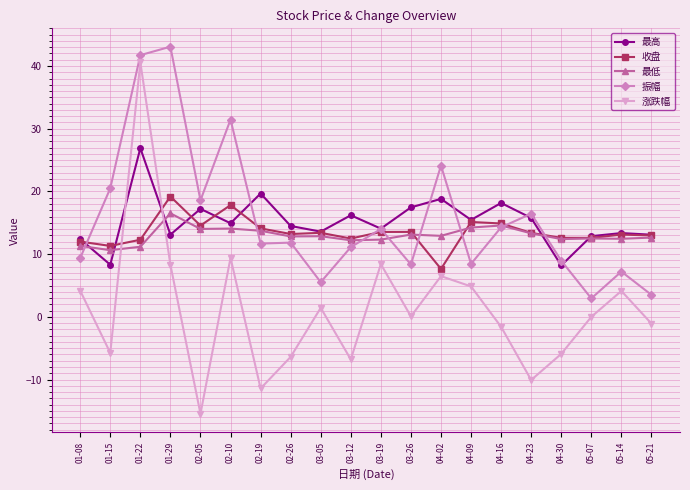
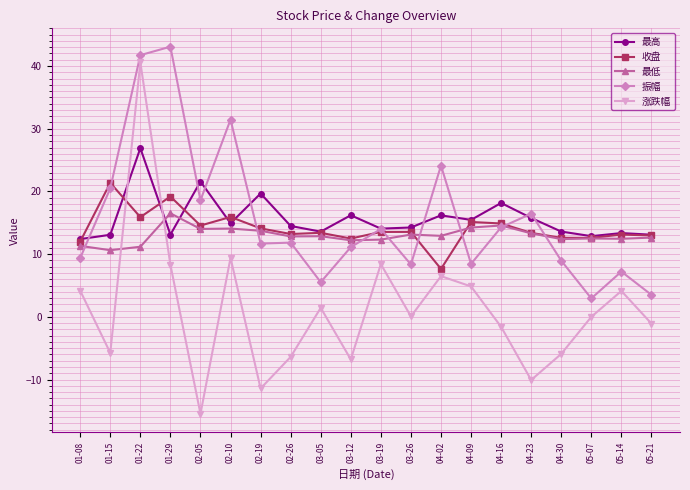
  {
    "最高": {
-     "01-15": 8,
+     "01-15": 13,
      "01-22": 27,
      "01-29": 13,
-     "02-05": 17,
+     "02-05": 22,
      "02-10": 15,
      "02-19": 20,
      "02-26": 14,
      "03-12": 16,
-     "03-26": 17,
-     "04-02": 19,
+     "03-26": 14,
+     "04-02": 16,
      "04-16": 18,
      "04-23": 16,
-     "04-30": 8
+     "04-30": 14
    },
    "收盘": {
-     "01-15": 11,
-     "01-22": 12,
+     "01-15": 21,
+     "01-22": 16,
      "01-29": 19,
      "02-05": 15,
-     "02-10": 18,
+     "02-10": 16,
      "03-19": 14,
      "03-26": 14,
      "04-02": 8
    }
  }
